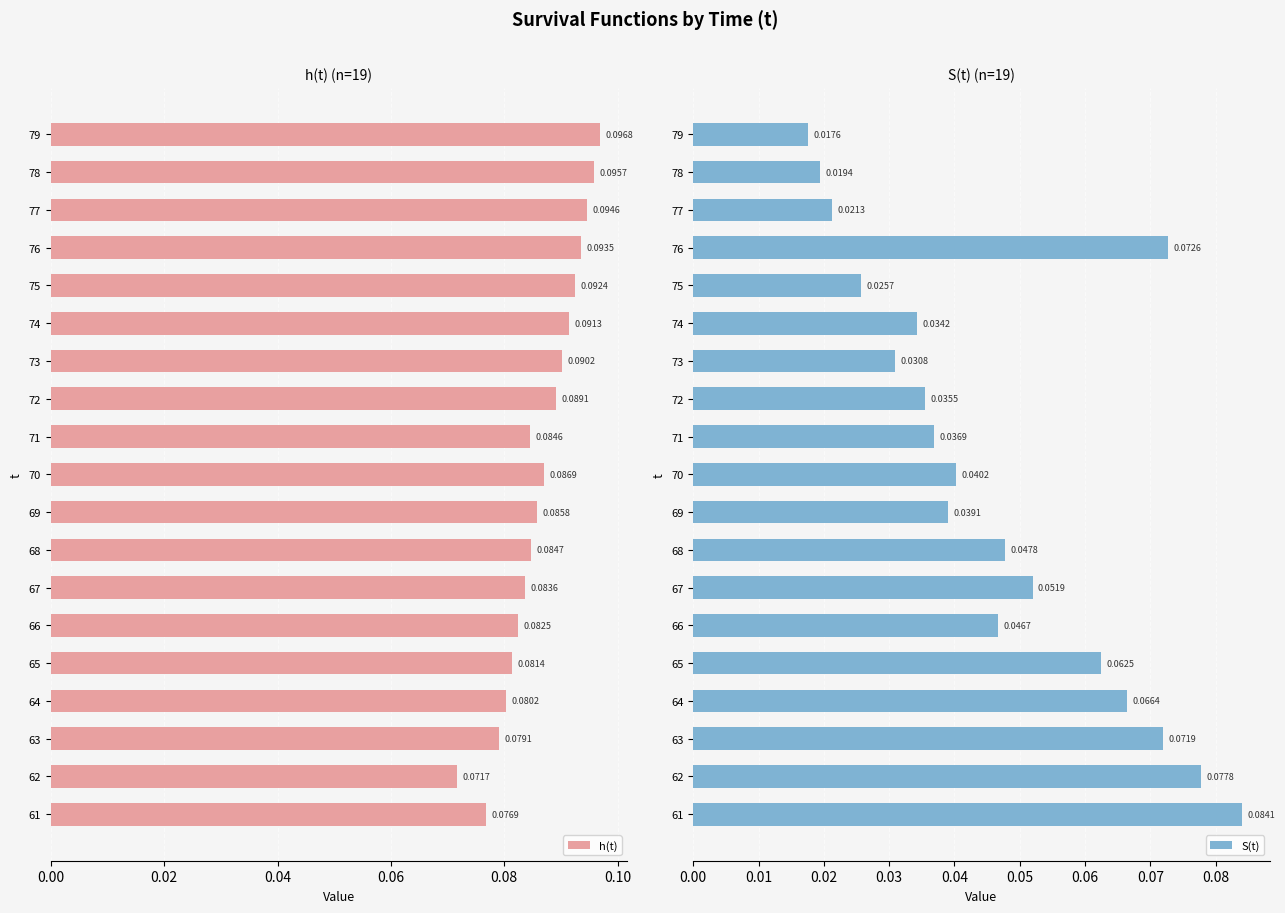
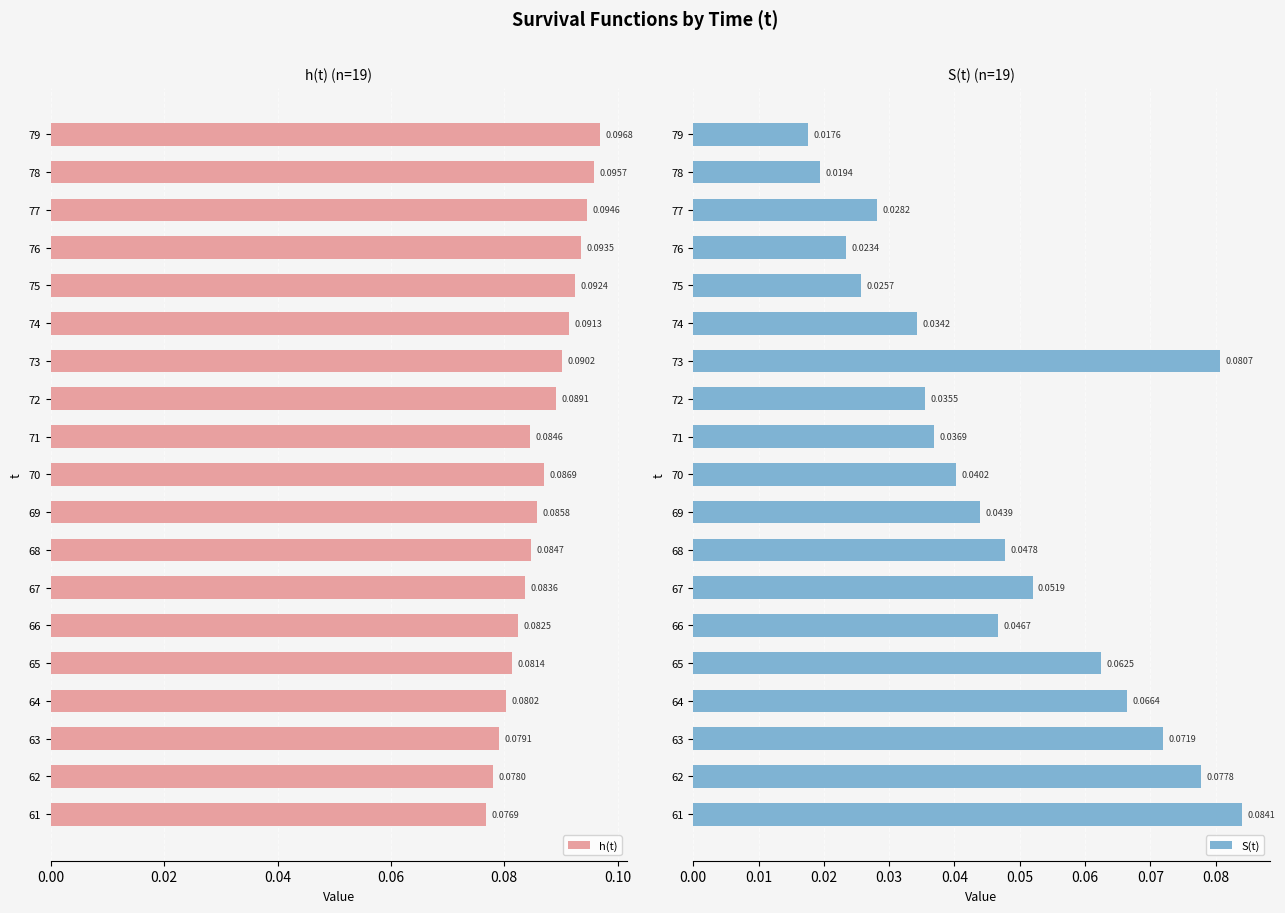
  {
    "h(t) (n=19)": {
      "79": 0.0968,
      "78": 0.0957,
      "77": 0.0946,
      "76": 0.0935,
      "75": 0.0924,
      "74": 0.0913,
      "73": 0.0902,
      "72": 0.0891,
      "71": 0.0846,
      "70": 0.0869,
      "69": 0.0858,
      "68": 0.0847,
      "67": 0.0836,
      "66": 0.0825,
      "65": 0.0814,
      "64": 0.0802,
      "63": 0.0791,
-     "62": 0.0717,
+     "62": 0.0780,
      "61": 0.0769
    },
    "S(t) (n=19)": {
      "79": 0.0176,
      "78": 0.0194,
-     "77": 0.0213,
-     "76": 0.0726,
+     "77": 0.0282,
+     "76": 0.0234,
      "75": 0.0257,
      "74": 0.0342,
-     "73": 0.0308,
+     "73": 0.0807,
      "72": 0.0355,
      "71": 0.0369,
      "70": 0.0402,
-     "69": 0.0391,
+     "69": 0.0439,
      "68": 0.0478,
      "67": 0.0519,
      "66": 0.0467,
      "65": 0.0625,
      "64": 0.0664,
      "63": 0.0719,
      "62": 0.0778,
      "61": 0.0841
    }
  }
